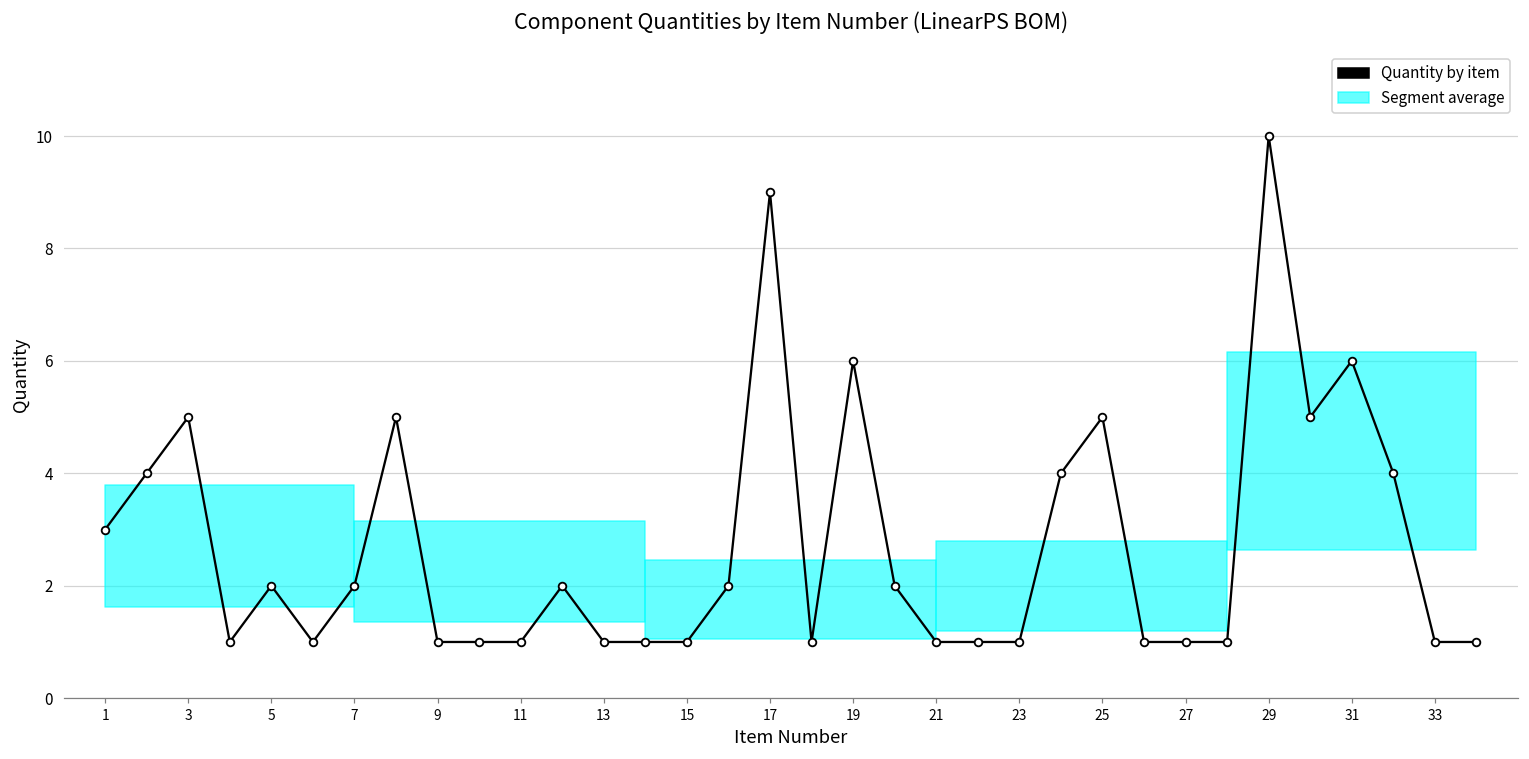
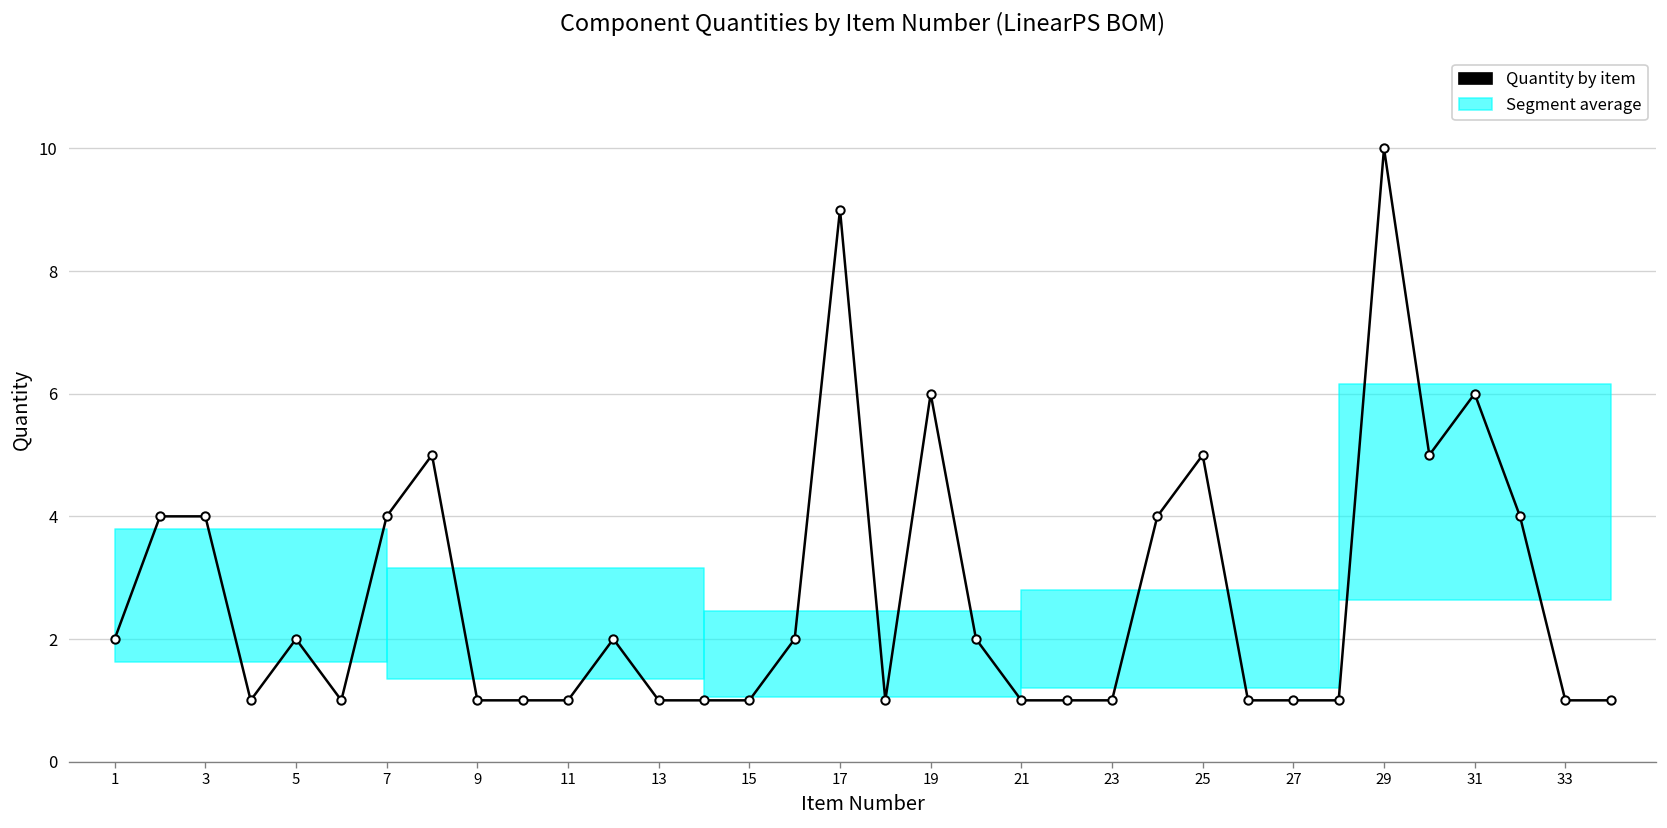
  {
    "Quantity by item": {
-     "1": 3,
-     "3": 5,
+     "1": 2,
+     "3": 4,
      "5": 2,
-     "7": 2,
+     "7": 4,
      "9": 1,
      "11": 1,
      "13": 1,
      "15": 1,
      "17": 9,
      "19": 6,
      "21": 1,
      "23": 1,
      "25": 5,
      "27": 1,
      "29": 10,
      "31": 6,
      "33": 1
    }
  }
